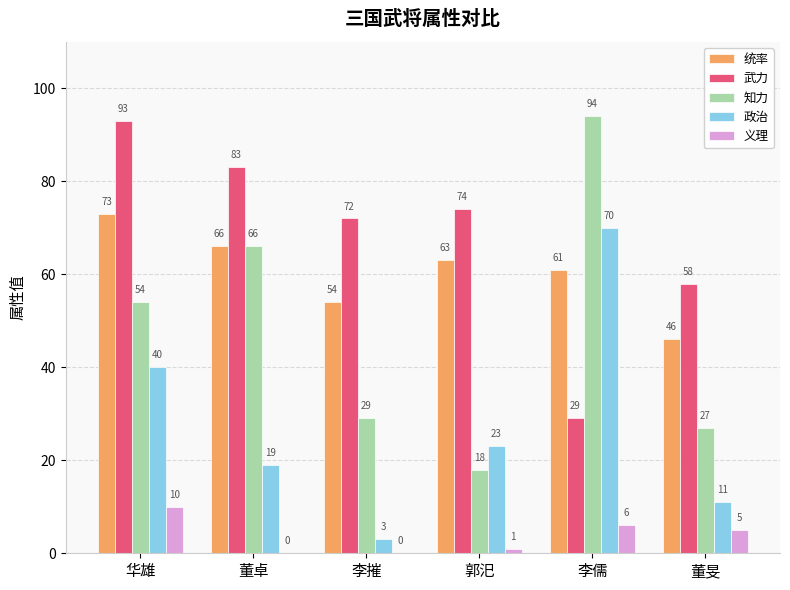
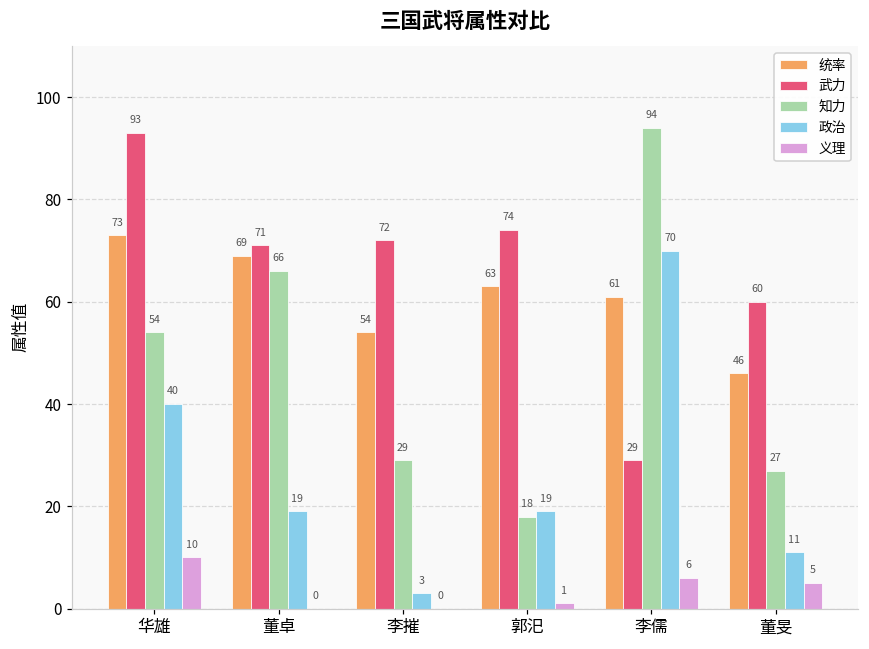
  {
    "统率": {
      "华雄": 73,
-     "董卓": 66,
+     "董卓": 69,
      "李摧": 54,
      "郭汜": 63,
      "李儒": 61,
      "董旻": 46
    },
    "武力": {
      "华雄": 93,
-     "董卓": 83,
+     "董卓": 71,
      "李摧": 72,
      "郭汜": 74,
      "李儒": 29,
-     "董旻": 58
+     "董旻": 60
    },
    "知力": {
      "华雄": 54,
      "董卓": 66,
      "李摧": 29,
      "郭汜": 18,
      "李儒": 94,
      "董旻": 27
    },
    "政治": {
      "华雄": 40,
      "董卓": 19,
      "李摧": 3,
-     "郭汜": 23,
+     "郭汜": 19,
      "李儒": 70,
      "董旻": 11
    },
    "义理": {
      "华雄": 10,
      "董卓": 0,
      "李摧": 0,
      "郭汜": 1,
      "李儒": 6,
      "董旻": 5
    }
  }
